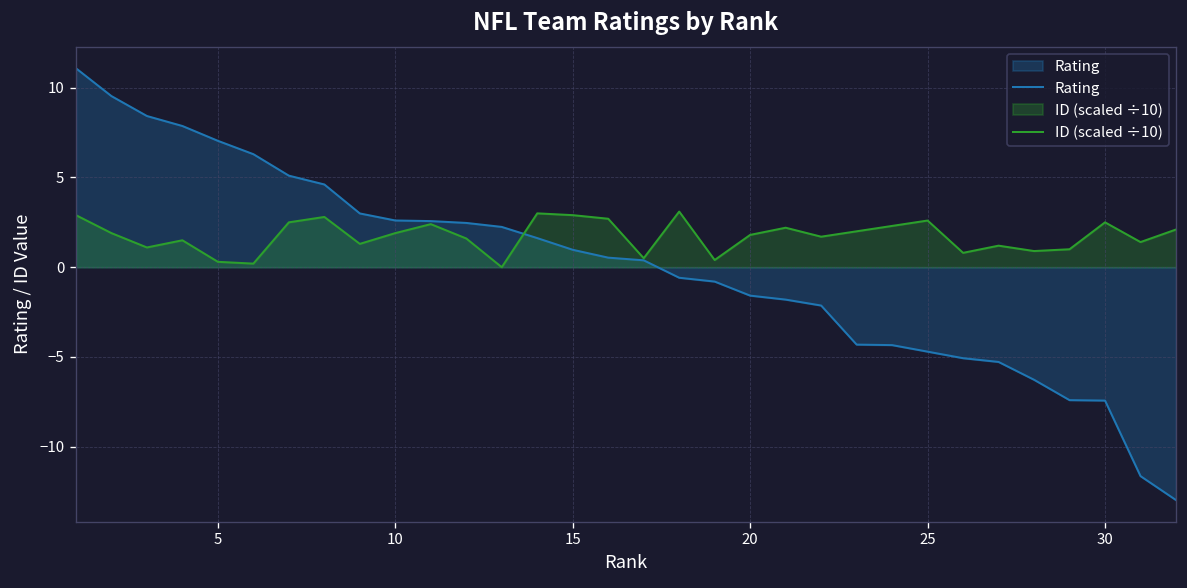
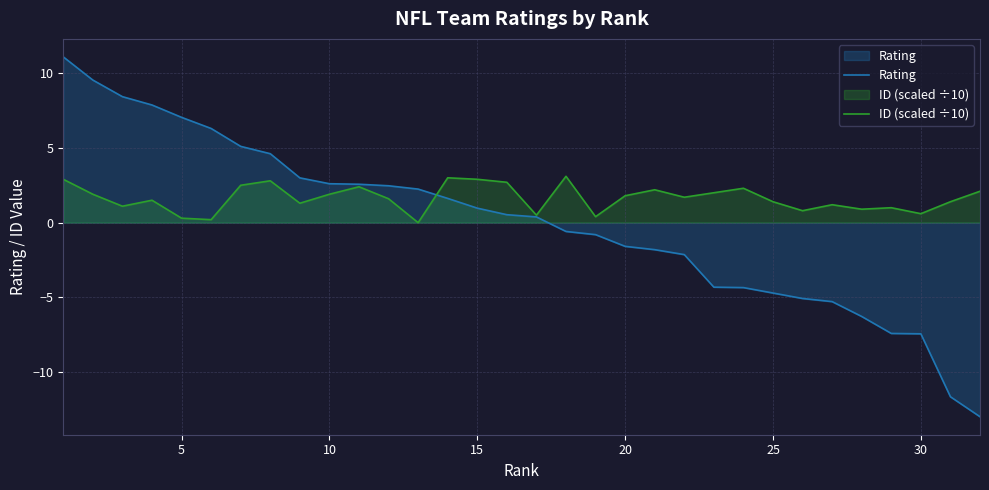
  {
    "ID (scaled ÷10)": {
      "5": 0.3,
      "10": 1.9,
      "15": 2.9,
      "20": 1.8,
-     "25": 2.6,
-     "30": 2.5
+     "25": 1.4,
+     "30": 0.6
    }
  }
